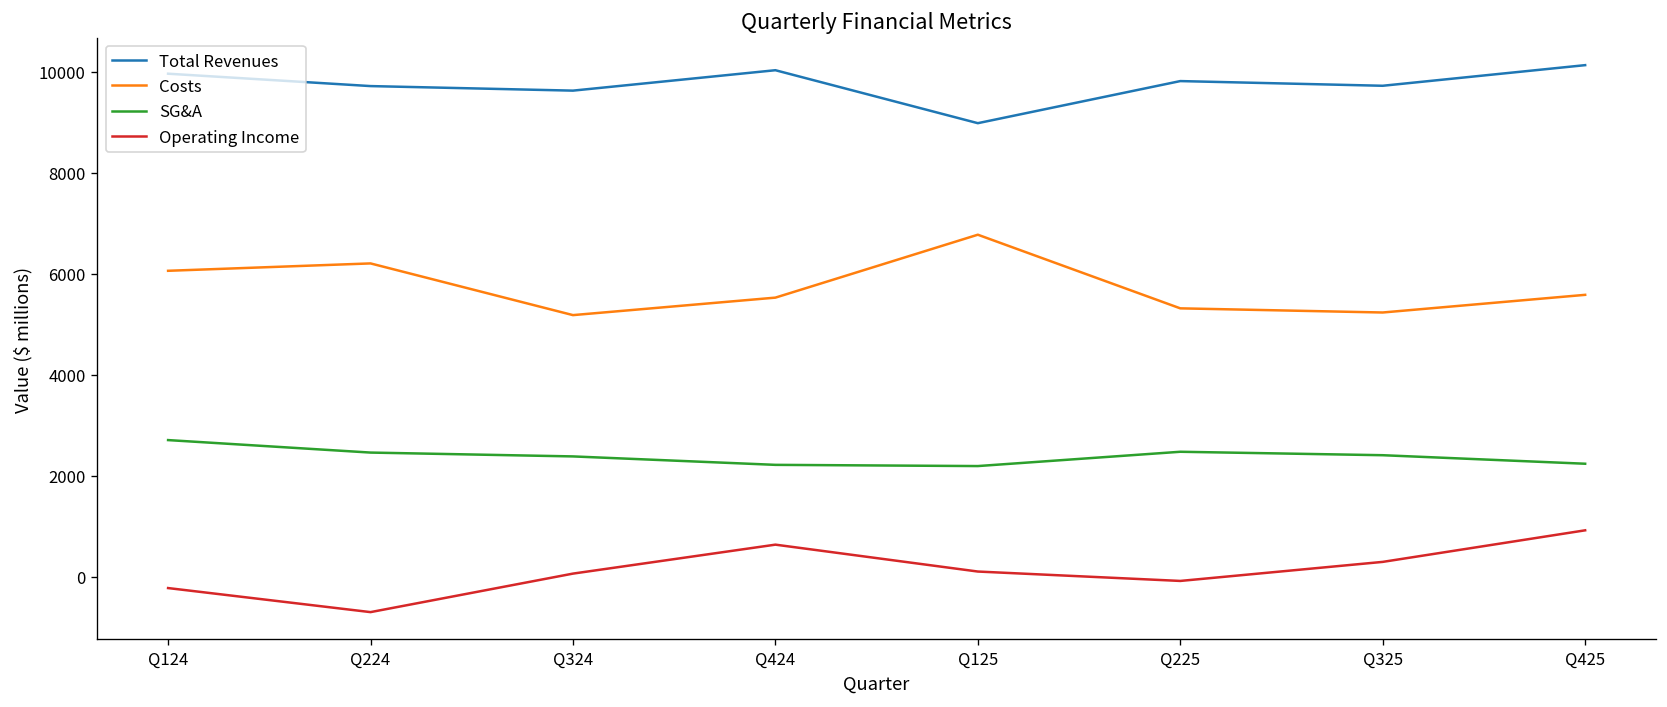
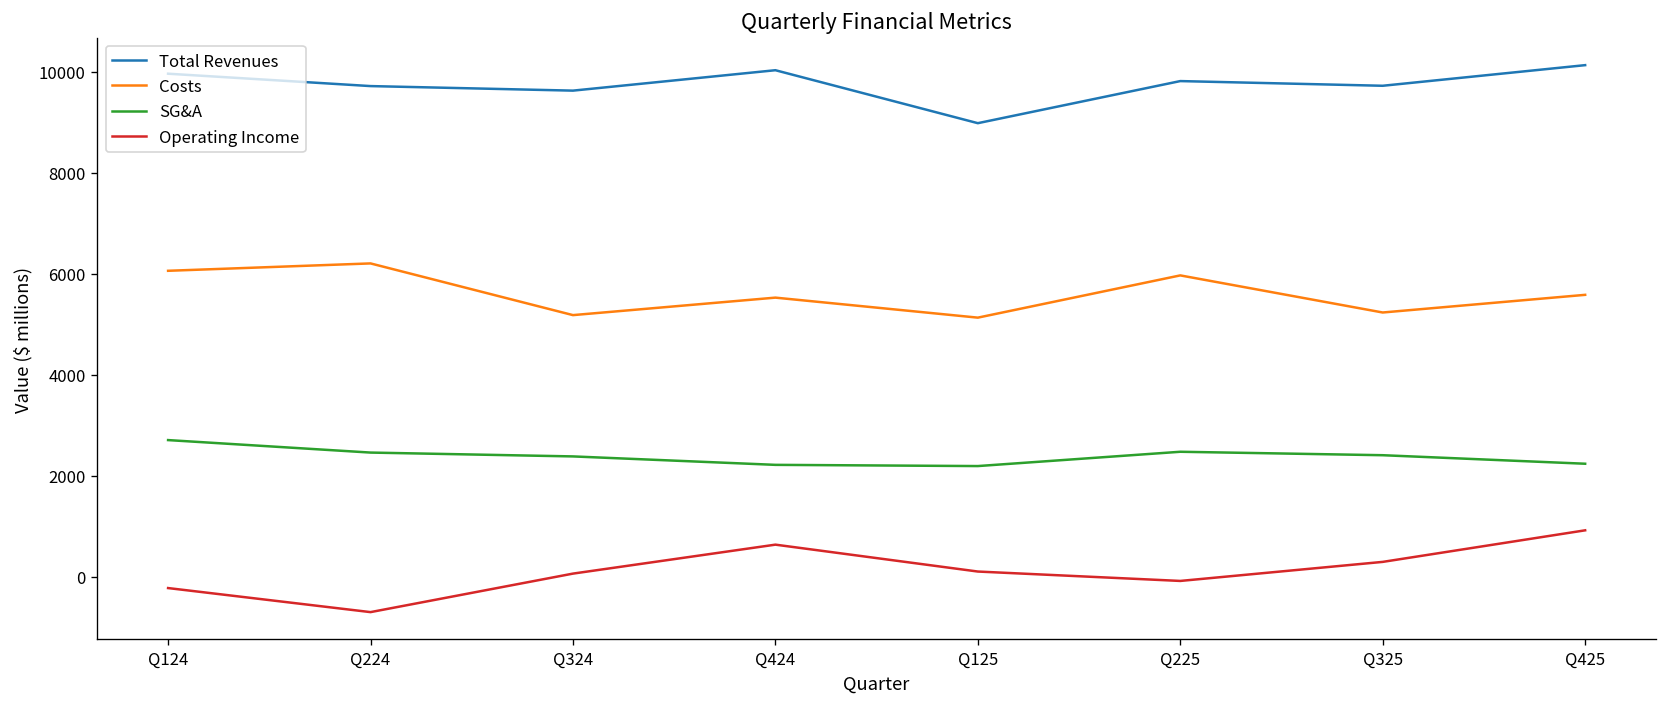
  {
    "Total Revenues": {
      "Q224": 9700,
      "Q324": 9600,
      "Q424": 10000,
      "Q125": 9000,
      "Q225": 9800,
      "Q325": 9700,
      "Q425": 10100
    },
    "Costs": {
      "Q124": 6100,
      "Q224": 6200,
      "Q324": 5200,
      "Q424": 5500,
-     "Q125": 6800,
-     "Q225": 5300,
+     "Q125": 5100,
+     "Q225": 6000,
      "Q325": 5200,
      "Q425": 5600
    },
    "SG&A": {
      "Q124": 2700,
      "Q224": 2500,
      "Q324": 2400,
      "Q424": 2200,
      "Q125": 2200,
      "Q225": 2500,
      "Q325": 2400,
      "Q425": 2200
    },
    "Operating Income": {
      "Q124": -200,
      "Q224": -700,
      "Q324": 100,
      "Q424": 600,
      "Q125": 100,
      "Q225": -100,
      "Q325": 300,
      "Q425": 900
    }
  }
